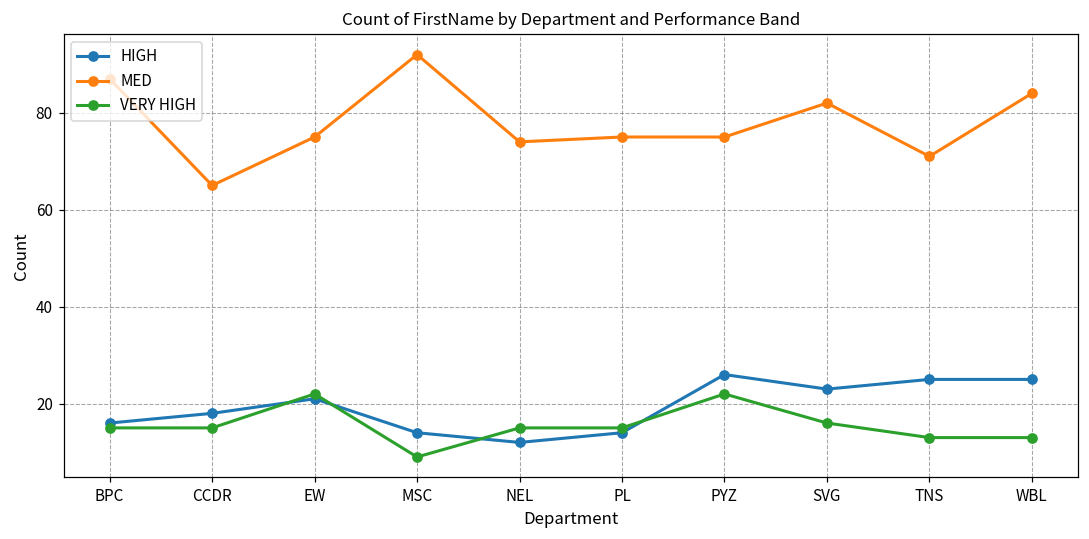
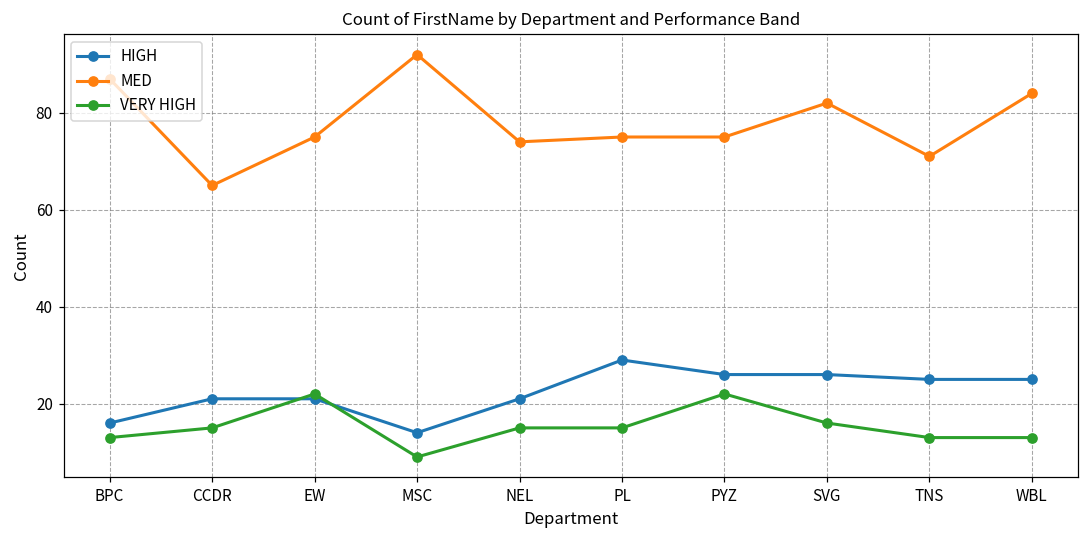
  {
    "HIGH": {
      "BPC": 16,
-     "CCDR": 18,
+     "CCDR": 21,
      "EW": 21,
      "MSC": 14,
-     "NEL": 12,
-     "PL": 14,
+     "NEL": 21,
+     "PL": 29,
      "PYZ": 26,
-     "SVG": 23,
+     "SVG": 26,
      "TNS": 25,
      "WBL": 25
    },
    "MED": {
      "CCDR": 65,
      "EW": 75,
      "MSC": 92,
      "NEL": 74,
      "PL": 75,
      "PYZ": 75,
      "SVG": 82,
      "TNS": 71,
      "WBL": 84
    },
    "VERY HIGH": {
-     "BPC": 15,
+     "BPC": 13,
      "CCDR": 15,
      "EW": 22,
      "MSC": 9,
      "NEL": 15,
      "PL": 15,
      "PYZ": 22,
      "SVG": 16,
      "TNS": 13,
      "WBL": 13
    }
  }
